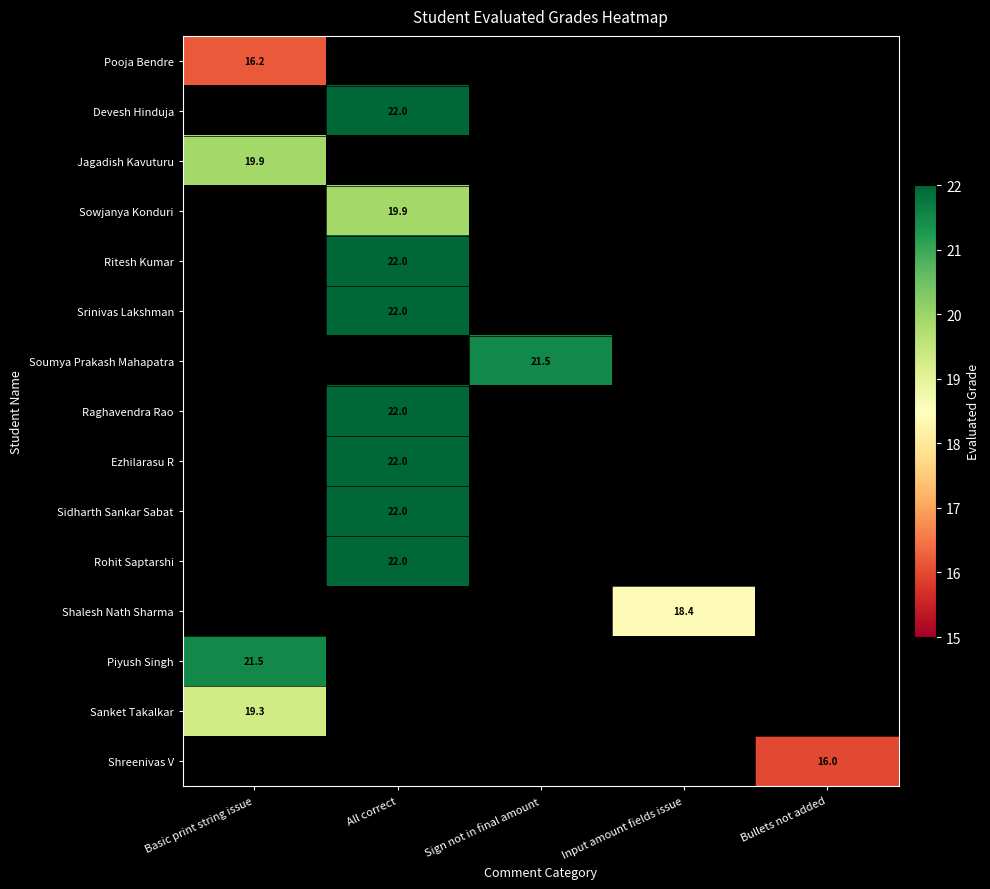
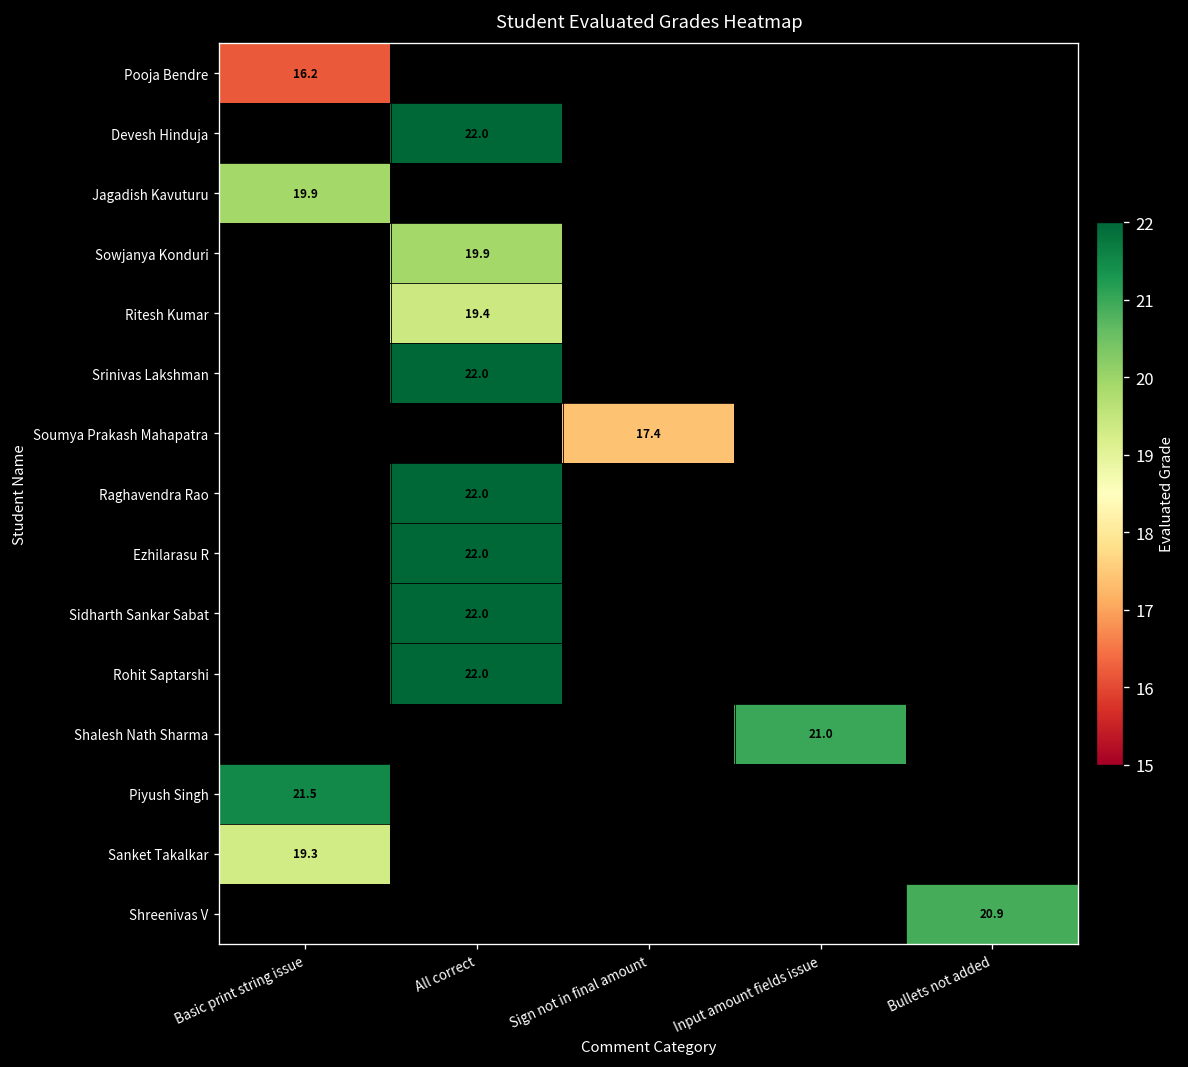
  {
    "Pooja Bendre": {
      "Basic print string issue": 16.2
    },
    "Devesh Hinduja": {
      "All correct": 22.0
    },
    "Jagadish Kavuturu": {
      "Basic print string issue": 19.9
    },
    "Sowjanya Konduri": {
      "All correct": 19.9
    },
    "Ritesh Kumar": {
-     "All correct": 22.0
+     "All correct": 19.4
    },
    "Srinivas Lakshman": {
      "All correct": 22.0
    },
    "Soumya Prakash Mahapatra": {
-     "Sign not in final amount": 21.5
+     "Sign not in final amount": 17.4
    },
    "Raghavendra Rao": {
      "All correct": 22.0
    },
    "Ezhilarasu R": {
      "All correct": 22.0
    },
    "Sidharth Sankar Sabat": {
      "All correct": 22.0
    },
    "Rohit Saptarshi": {
      "All correct": 22.0
    },
    "Shalesh Nath Sharma": {
-     "Input amount fields issue": 18.4
+     "Input amount fields issue": 21.0
    },
    "Piyush Singh": {
      "Basic print string issue": 21.5
    },
    "Sanket Takalkar": {
      "Basic print string issue": 19.3
    },
    "Shreenivas V": {
-     "Bullets not added": 16.0
+     "Bullets not added": 20.9
    }
  }
